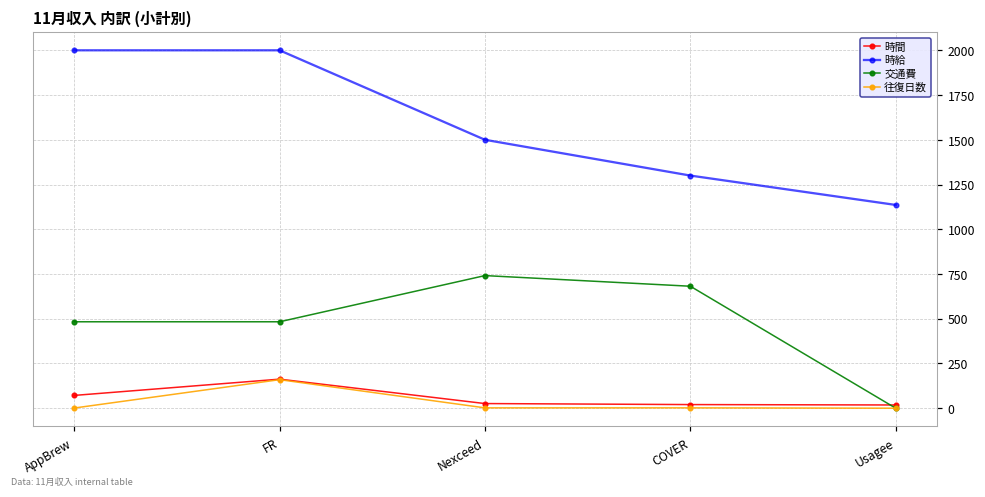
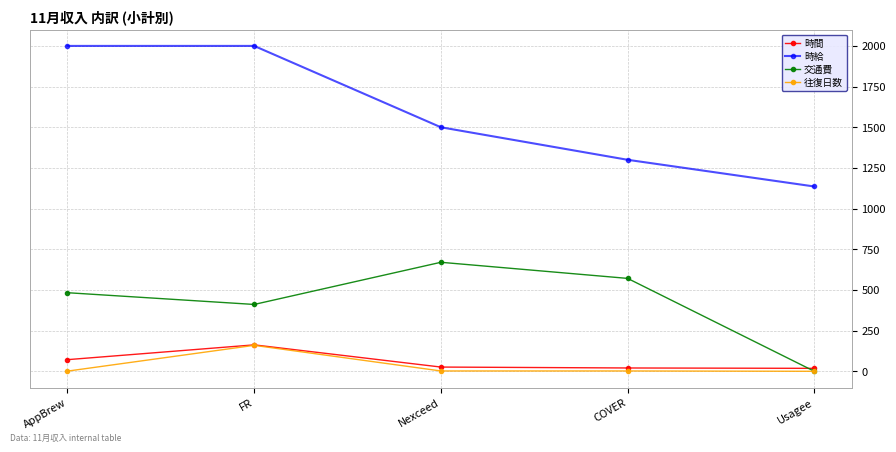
  {
    "時間": {
      "AppBrew": 70,
      "Nexceed": 30,
      "COVER": 20,
      "Usagee": 20
    },
    "時給": {
      "AppBrew": 2000,
      "FR": 2000,
      "Nexceed": 1500,
      "COVER": 1300,
      "Usagee": 1140
    },
    "交通費": {
      "AppBrew": 480,
-     "FR": 480,
-     "Nexceed": 740,
-     "COVER": 680
+     "FR": 410,
+     "Nexceed": 670,
+     "COVER": 570
    },
    "往復日数": {
      "AppBrew": 0,
      "Nexceed": 0,
      "COVER": 0
    }
  }
